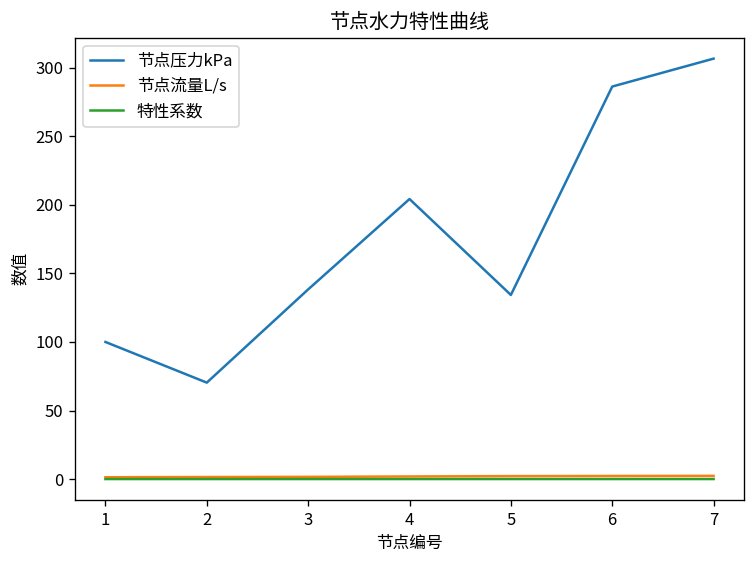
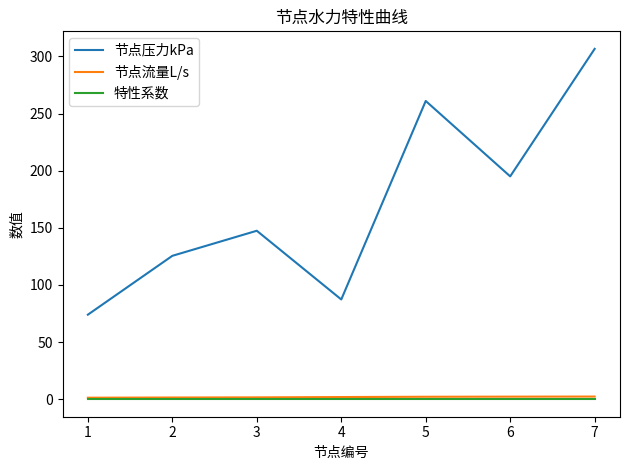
  {
    "节点压力kPa": {
-     "1": 100,
-     "2": 70,
-     "3": 138,
-     "4": 204,
-     "5": 134,
-     "6": 286,
+     "1": 74,
+     "2": 126,
+     "3": 147,
+     "4": 87,
+     "5": 261,
+     "6": 195,
      "7": 307
    },
    "节点流量L/s": {
      "6": 2,
      "7": 2
    },
    "特性系数": {
      "6": 0,
      "7": 0
    }
  }
